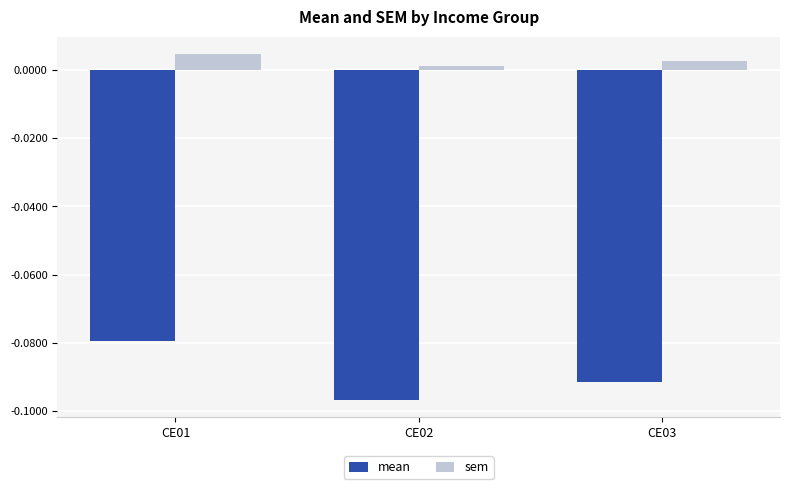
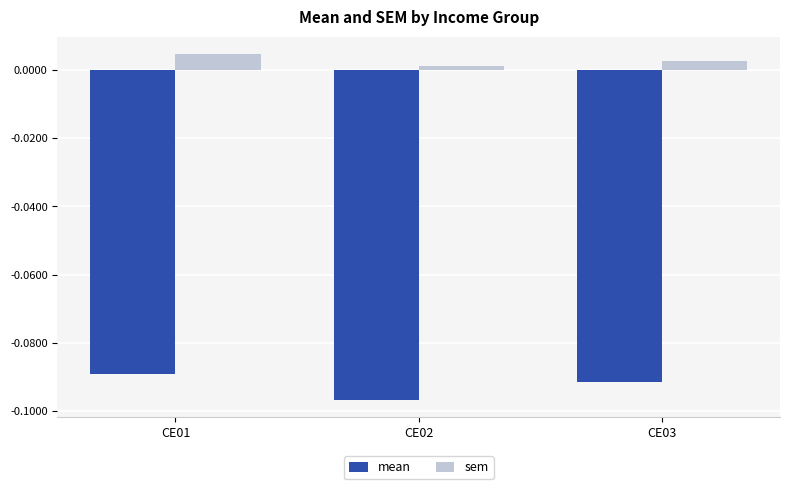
  {
    "mean": {
-     "CE01": -0.080,
+     "CE01": -0.089,
      "CE02": -0.097,
      "CE03": -0.092
    },
    "sem": {
      "CE01": 0.005,
      "CE02": 0.001,
      "CE03": 0.003
    }
  }
